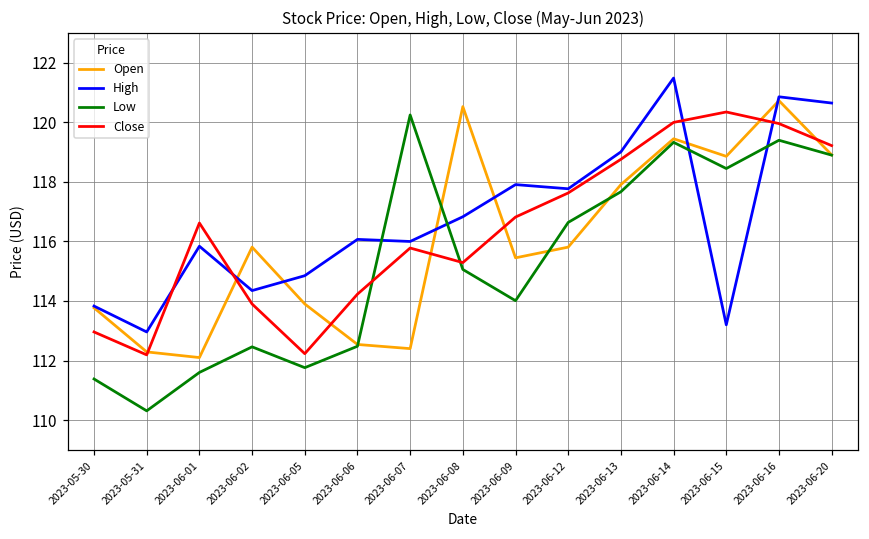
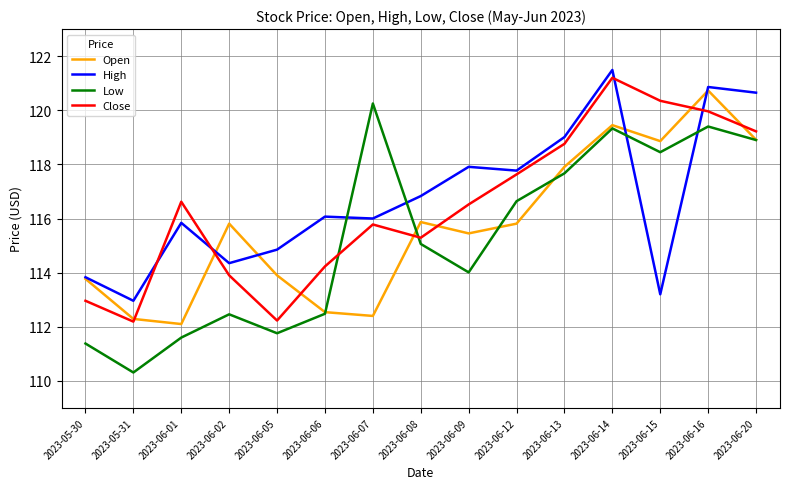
  {
    "Open": {
      "2023-05-31": 112.3,
      "2023-06-01": 112.1,
      "2023-06-02": 115.8,
      "2023-06-05": 113.9,
      "2023-06-07": 112.4,
-     "2023-06-08": 120.5,
+     "2023-06-08": 115.9,
      "2023-06-09": 115.5,
      "2023-06-12": 115.8,
      "2023-06-13": 117.9,
      "2023-06-14": 119.5,
      "2023-06-15": 118.9,
      "2023-06-16": 120.7
    },
    "High": {
      "2023-05-31": 113.0,
      "2023-06-01": 115.8,
      "2023-06-02": 114.4,
      "2023-06-05": 114.9,
      "2023-06-06": 116.1,
      "2023-06-07": 116.0,
      "2023-06-08": 116.8,
      "2023-06-09": 117.9,
      "2023-06-12": 117.8,
      "2023-06-13": 119.0,
      "2023-06-14": 121.5,
      "2023-06-15": 113.2,
      "2023-06-16": 120.9,
      "2023-06-20": 120.7
    },
    "Low": {
      "2023-05-30": 111.4,
      "2023-05-31": 110.3,
      "2023-06-01": 111.6,
      "2023-06-02": 112.5,
      "2023-06-05": 111.8,
      "2023-06-07": 120.3,
      "2023-06-08": 115.1,
      "2023-06-09": 114.0,
      "2023-06-12": 116.6,
      "2023-06-13": 117.7,
      "2023-06-14": 119.3,
      "2023-06-15": 118.5,
      "2023-06-16": 119.4
    },
    "Close": {
      "2023-05-30": 113.0,
      "2023-05-31": 112.2,
      "2023-06-01": 116.6,
      "2023-06-02": 113.9,
      "2023-06-05": 112.2,
      "2023-06-06": 114.2,
      "2023-06-07": 115.8,
      "2023-06-08": 115.3,
-     "2023-06-09": 116.8,
+     "2023-06-09": 116.5,
      "2023-06-12": 117.6,
      "2023-06-13": 118.8,
-     "2023-06-14": 120.0,
+     "2023-06-14": 121.2,
      "2023-06-15": 120.4,
      "2023-06-16": 120.0,
      "2023-06-20": 119.2
    }
  }
